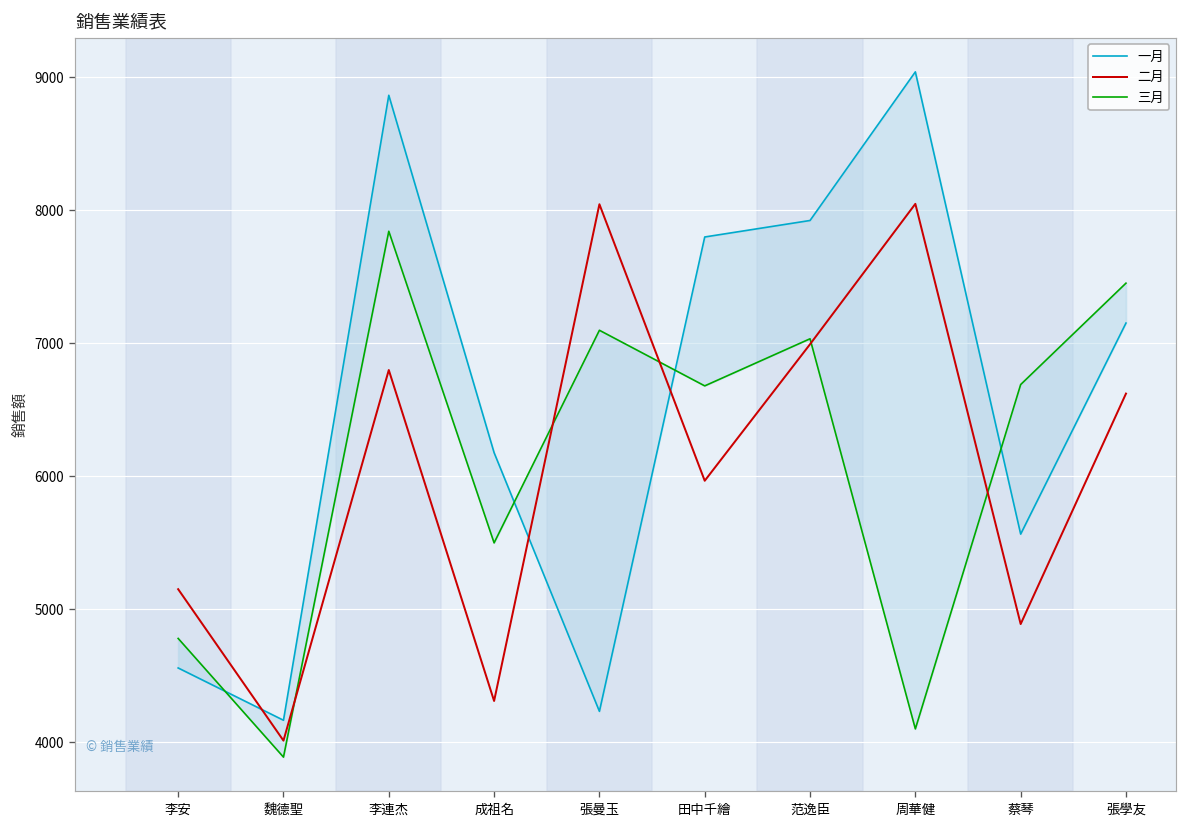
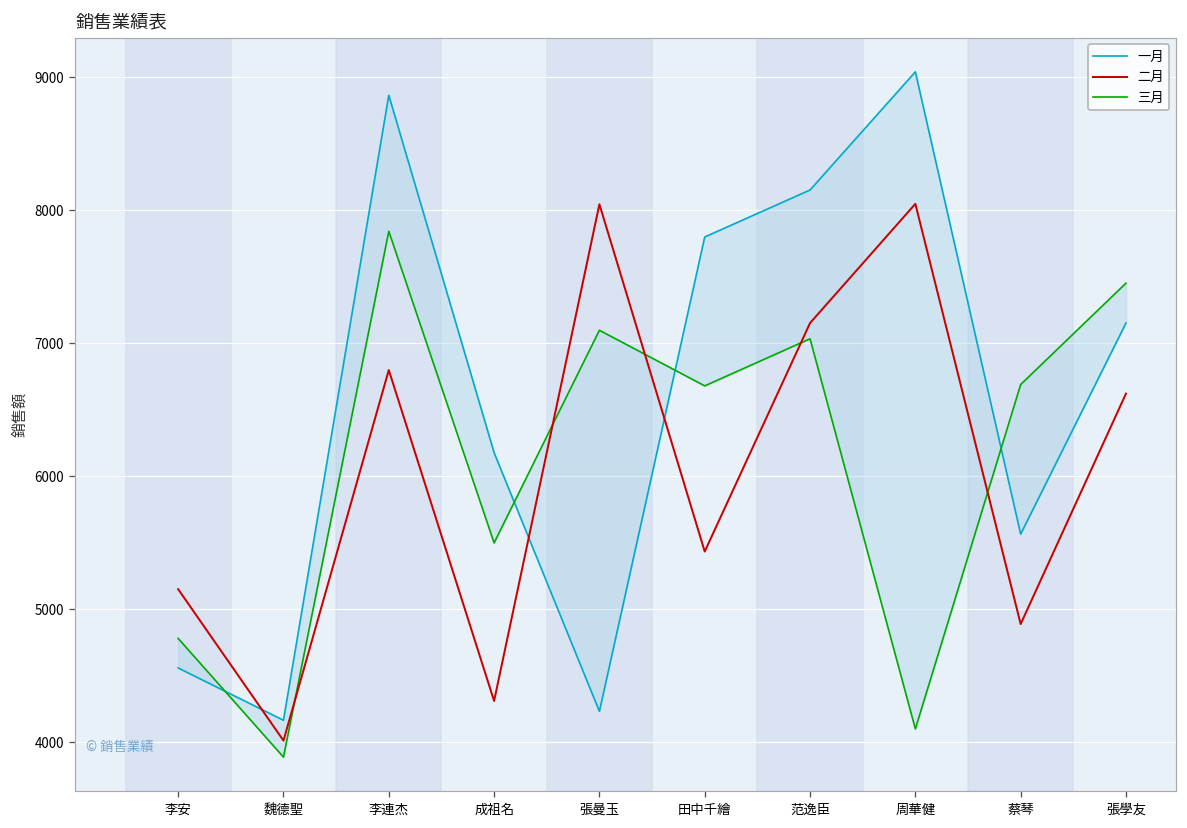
  {
    "一月": {
      "李安": 4560,
      "張曼玉": 4230,
-     "范逸臣": 7920,
+     "范逸臣": 8150,
      "蔡琴": 5570,
      "張學友": 7150
    },
    "二月": {
      "李安": 5150,
      "魏德聖": 4010,
      "李連杰": 6800,
      "成祖名": 4310,
      "張曼玉": 8050,
-     "田中千繪": 5970,
-     "范逸臣": 6990,
+     "田中千繪": 5440,
+     "范逸臣": 7150,
      "周華健": 8050,
      "蔡琴": 4890,
      "張學友": 6620
    },
    "三月": {
      "魏德聖": 3890,
      "李連杰": 7840,
      "成祖名": 5500,
      "田中千繪": 6680,
      "范逸臣": 7030,
      "周華健": 4100
    }
  }
